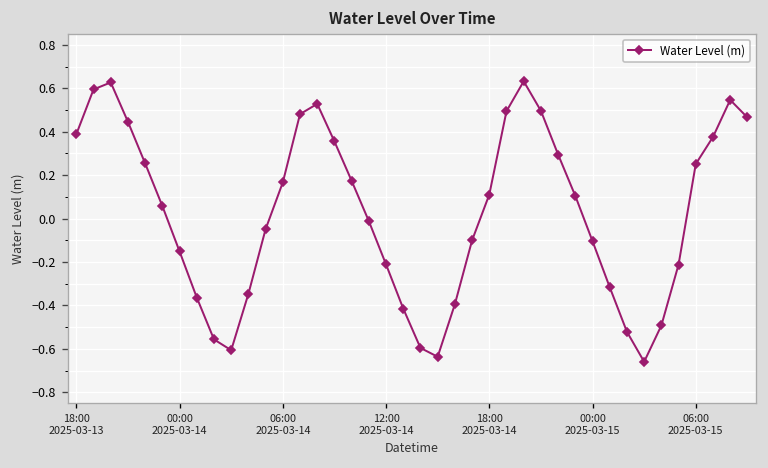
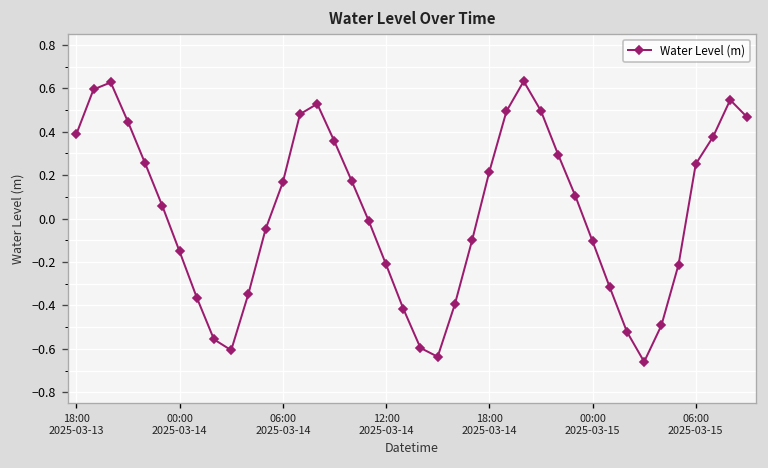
  {
    "18:00 2025-03-13": 0.39,
    "00:00 2025-03-14": -0.15,
    "06:00 2025-03-14": 0.17,
    "12:00 2025-03-14": -0.21,
-   "18:00 2025-03-14": 0.11,
+   "18:00 2025-03-14": 0.22,
    "00:00 2025-03-15": -0.10,
    "06:00 2025-03-15": 0.25
  }
